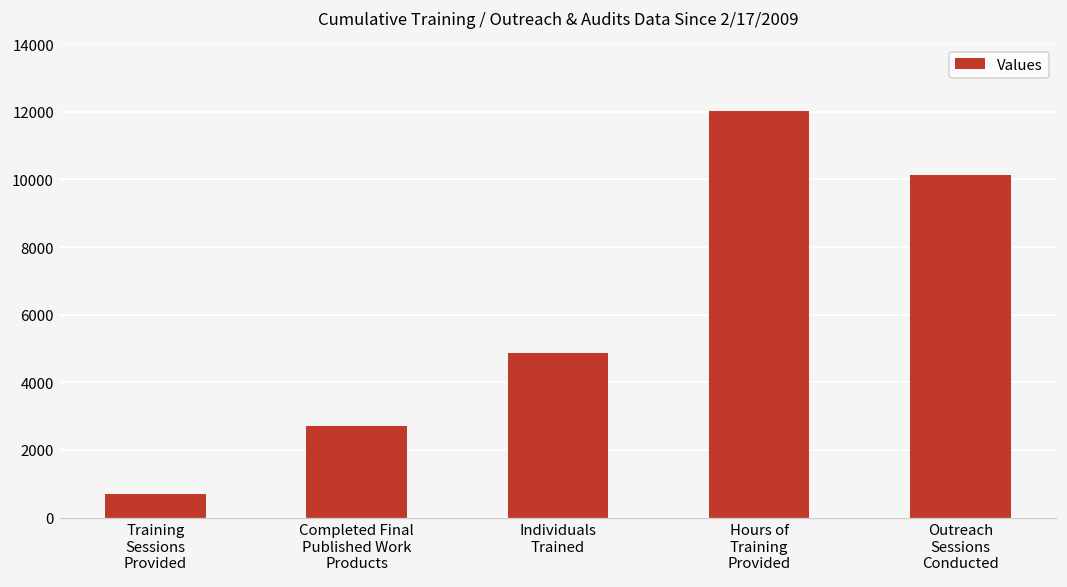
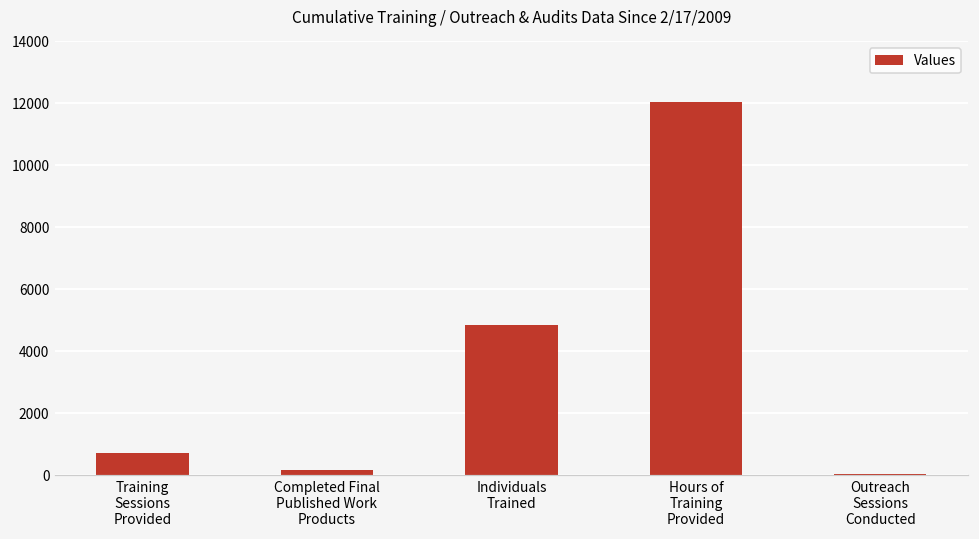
  {
    "Training Sessions Provided": 700,
-   "Completed Final Published Work Products": 2700,
+   "Completed Final Published Work Products": 200,
    "Individuals Trained": 4900,
    "Hours of Training Provided": 12000,
-   "Outreach Sessions Conducted": 10100
+   "Outreach Sessions Conducted": 100
  }
